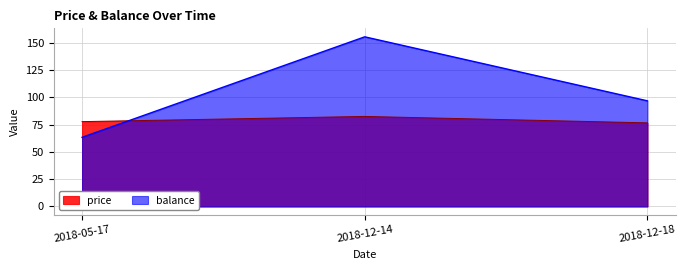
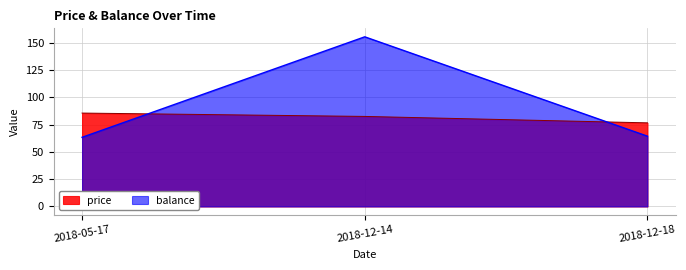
  {
    "price": {
-     "2018-05-17": 78,
+     "2018-05-17": 86,
      "2018-12-14": 83,
      "2018-12-18": 77
    },
    "balance": {
      "2018-05-17": 63,
      "2018-12-14": 155,
-     "2018-12-18": 97
+     "2018-12-18": 64
    }
  }
